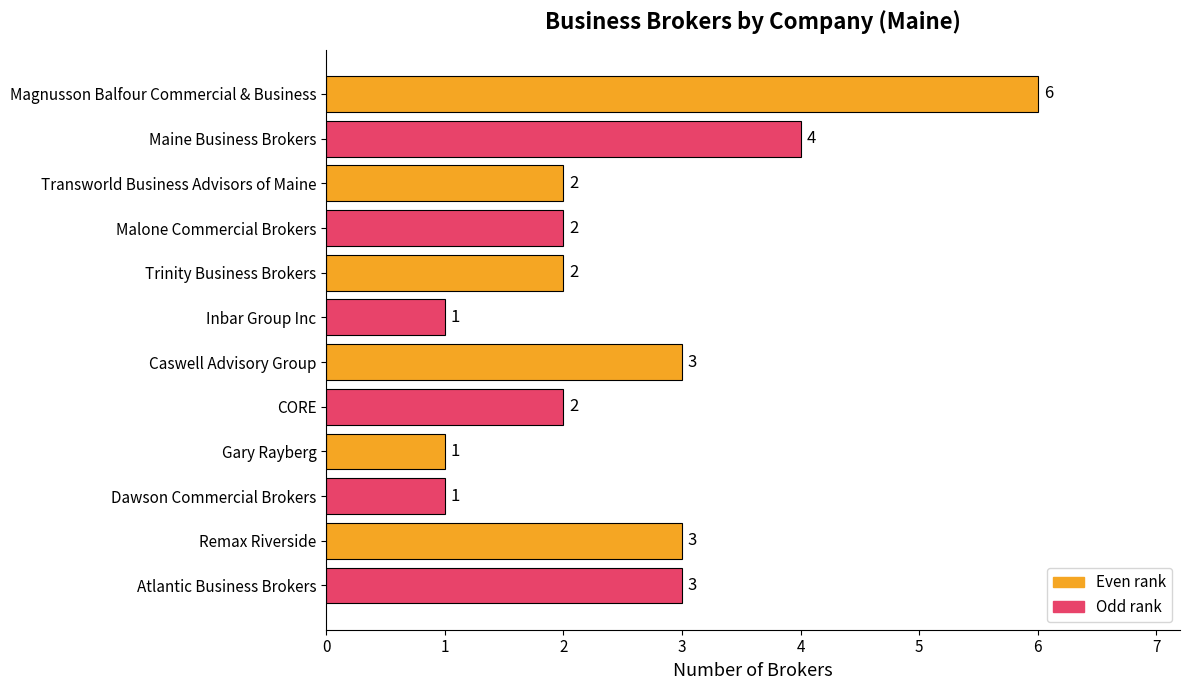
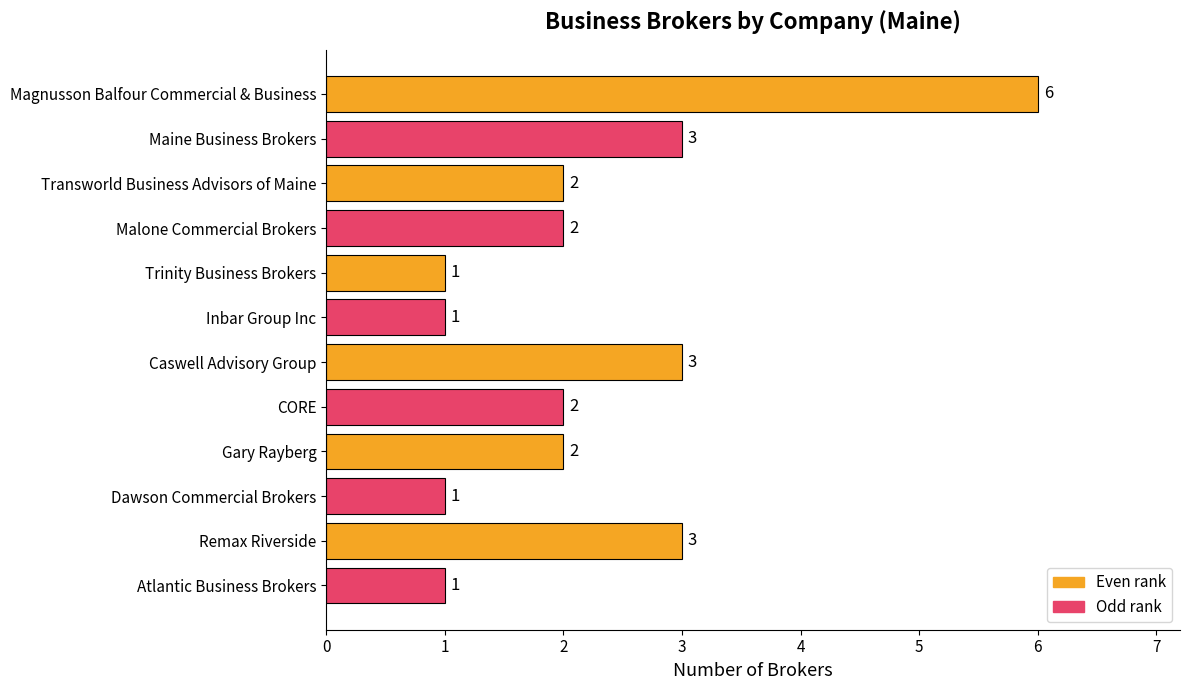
  {
    "Magnusson Balfour Commercial & Business": 6,
-   "Maine Business Brokers": 4,
+   "Maine Business Brokers": 3,
    "Transworld Business Advisors of Maine": 2,
    "Malone Commercial Brokers": 2,
-   "Trinity Business Brokers": 2,
+   "Trinity Business Brokers": 1,
    "Inbar Group Inc": 1,
    "Caswell Advisory Group": 3,
    "CORE": 2,
-   "Gary Rayberg": 1,
+   "Gary Rayberg": 2,
    "Dawson Commercial Brokers": 1,
    "Remax Riverside": 3,
-   "Atlantic Business Brokers": 3
+   "Atlantic Business Brokers": 1
  }
